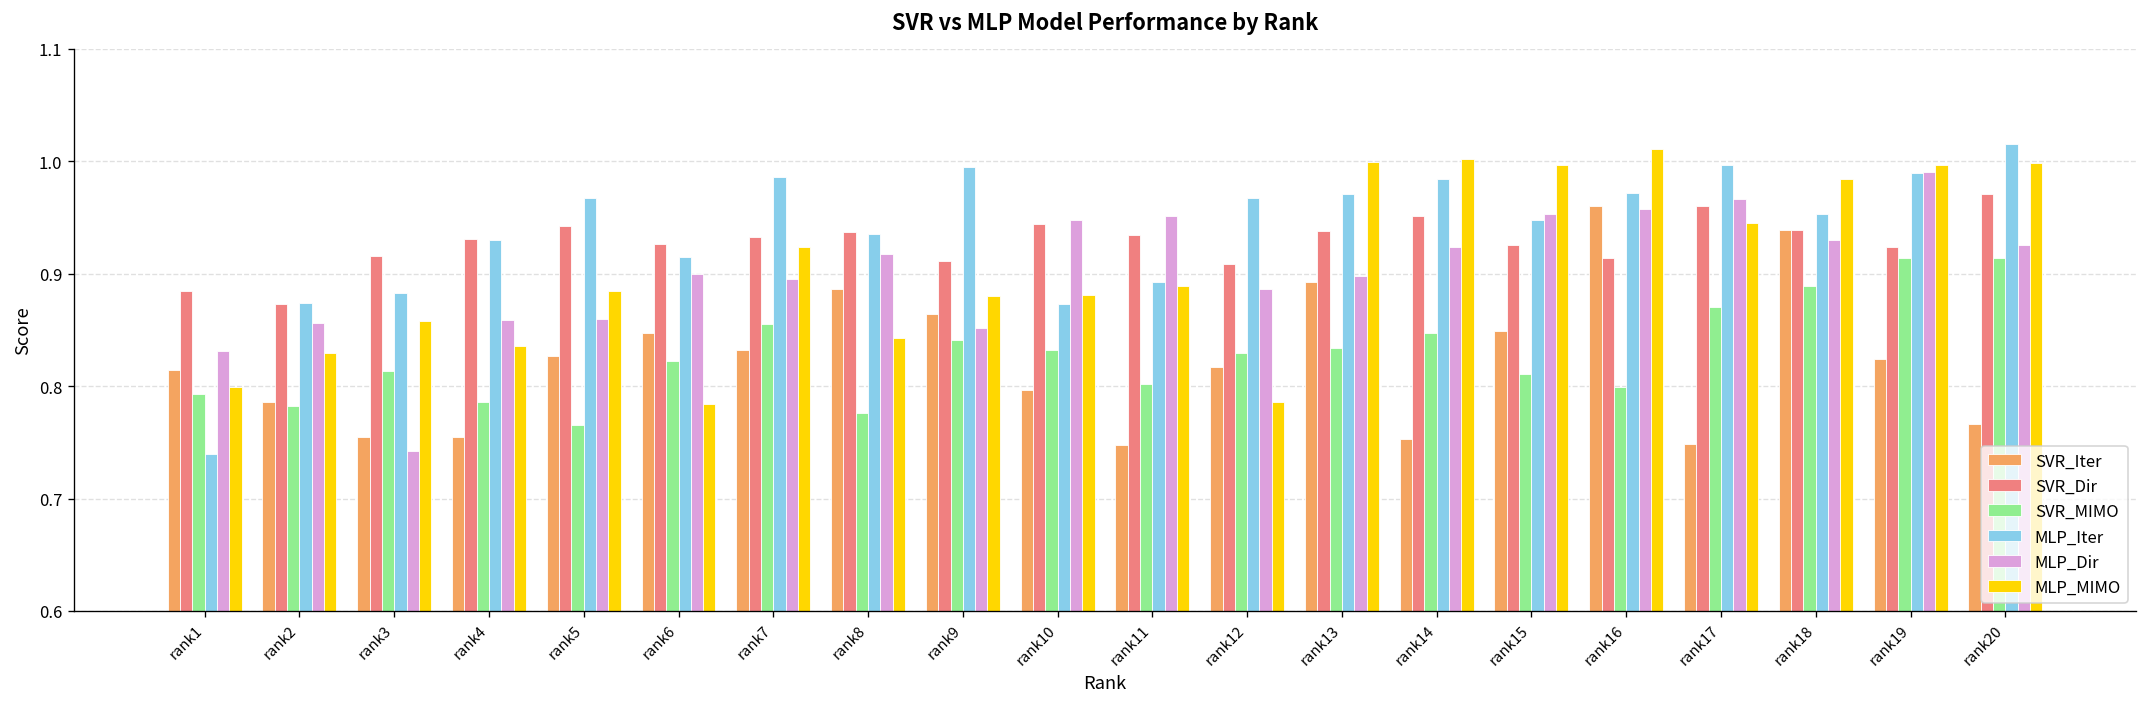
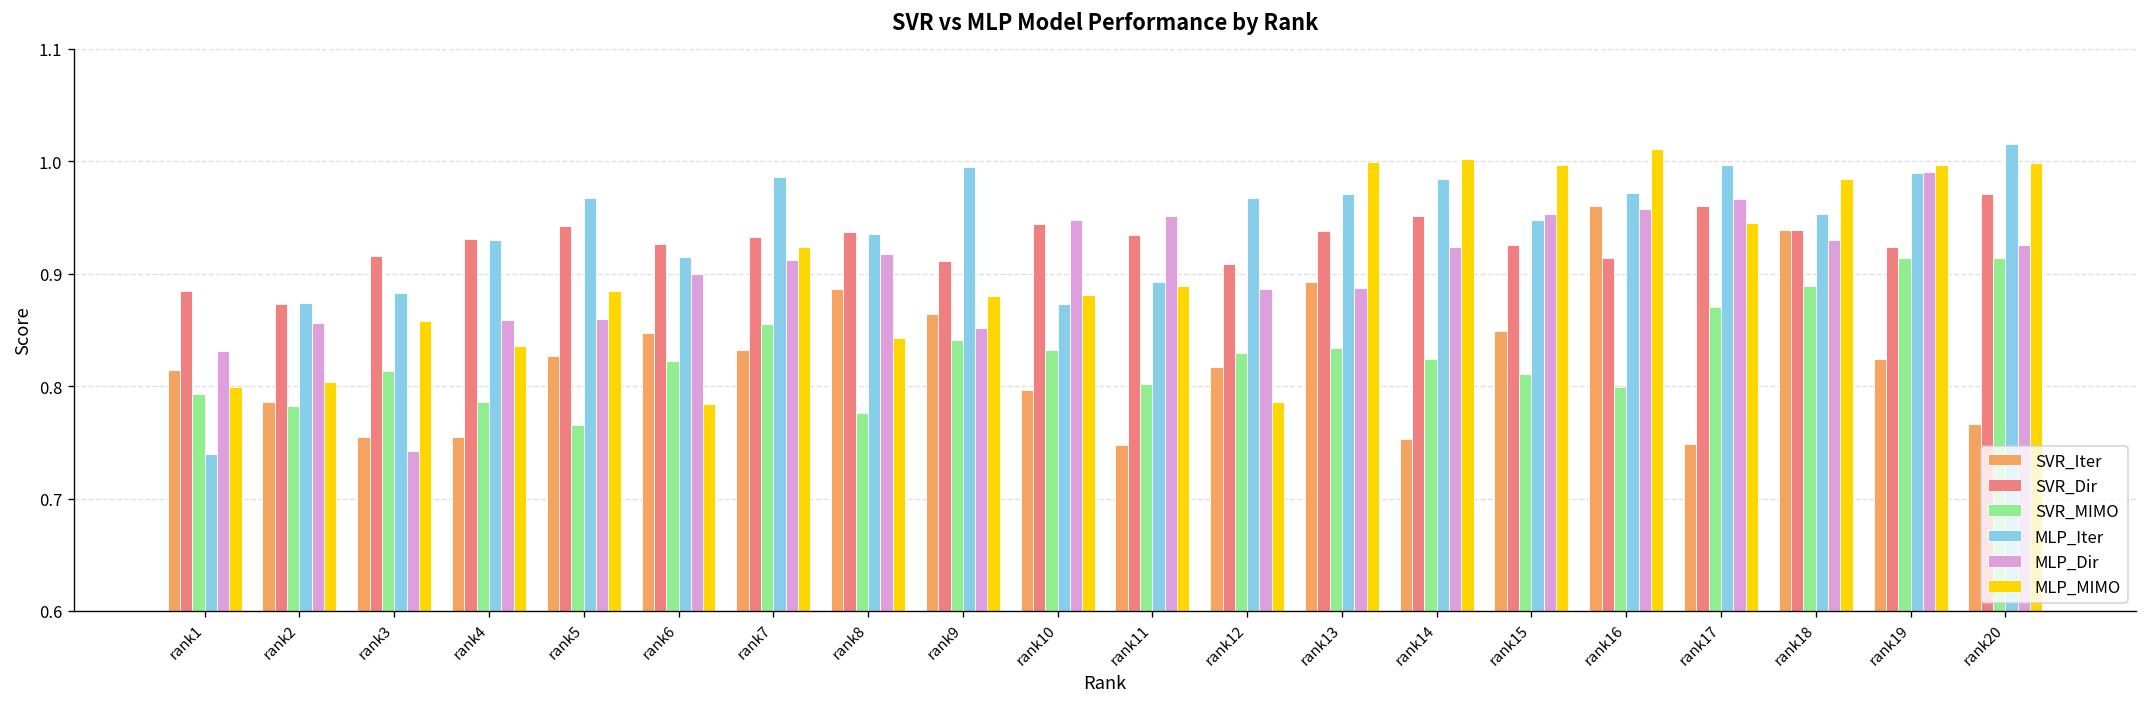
  {
    "SVR_MIMO": {
      "rank1": 0.79,
      "rank2": 0.78,
      "rank3": 0.81,
      "rank4": 0.79,
      "rank5": 0.77,
      "rank6": 0.82,
      "rank7": 0.86,
      "rank8": 0.78,
      "rank9": 0.84,
      "rank10": 0.83,
      "rank11": 0.80,
      "rank12": 0.83,
      "rank13": 0.83,
-     "rank14": 0.85,
+     "rank14": 0.82,
      "rank15": 0.81,
      "rank16": 0.80,
      "rank17": 0.87,
      "rank18": 0.89,
      "rank19": 0.91,
      "rank20": 0.91
    },
    "MLP_Iter": {
      "rank1": 0.74,
      "rank2": 0.87,
      "rank3": 0.88,
      "rank4": 0.93,
      "rank5": 0.97,
      "rank6": 0.91,
      "rank7": 0.99,
      "rank8": 0.94,
      "rank9": 0.99,
      "rank10": 0.87,
      "rank11": 0.89,
      "rank12": 0.97,
      "rank13": 0.97,
      "rank14": 0.98,
      "rank15": 0.95,
      "rank16": 0.97,
      "rank17": 1.00,
      "rank18": 0.95,
      "rank19": 0.99,
      "rank20": 1.02
    },
    "MLP_Dir": {
      "rank1": 0.83,
      "rank2": 0.86,
      "rank3": 0.74,
      "rank4": 0.86,
      "rank5": 0.86,
      "rank6": 0.90,
-     "rank7": 0.90,
+     "rank7": 0.91,
      "rank8": 0.92,
      "rank9": 0.85,
      "rank10": 0.95,
      "rank11": 0.95,
      "rank12": 0.89,
-     "rank13": 0.90,
+     "rank13": 0.89,
      "rank14": 0.92,
      "rank15": 0.95,
      "rank16": 0.96,
      "rank17": 0.97,
      "rank18": 0.93,
      "rank19": 0.99,
      "rank20": 0.93
    },
    "MLP_MIMO": {
      "rank1": 0.80,
-     "rank2": 0.83,
+     "rank2": 0.80,
      "rank3": 0.86,
      "rank4": 0.84,
      "rank5": 0.88,
      "rank6": 0.78,
      "rank7": 0.92,
      "rank8": 0.84,
      "rank9": 0.88,
      "rank10": 0.88,
      "rank11": 0.89,
      "rank12": 0.79,
      "rank13": 1.00,
      "rank14": 1.00,
      "rank15": 1.00,
      "rank16": 1.01,
      "rank17": 0.95,
      "rank18": 0.98,
      "rank19": 1.00,
      "rank20": 1.00
    }
  }
